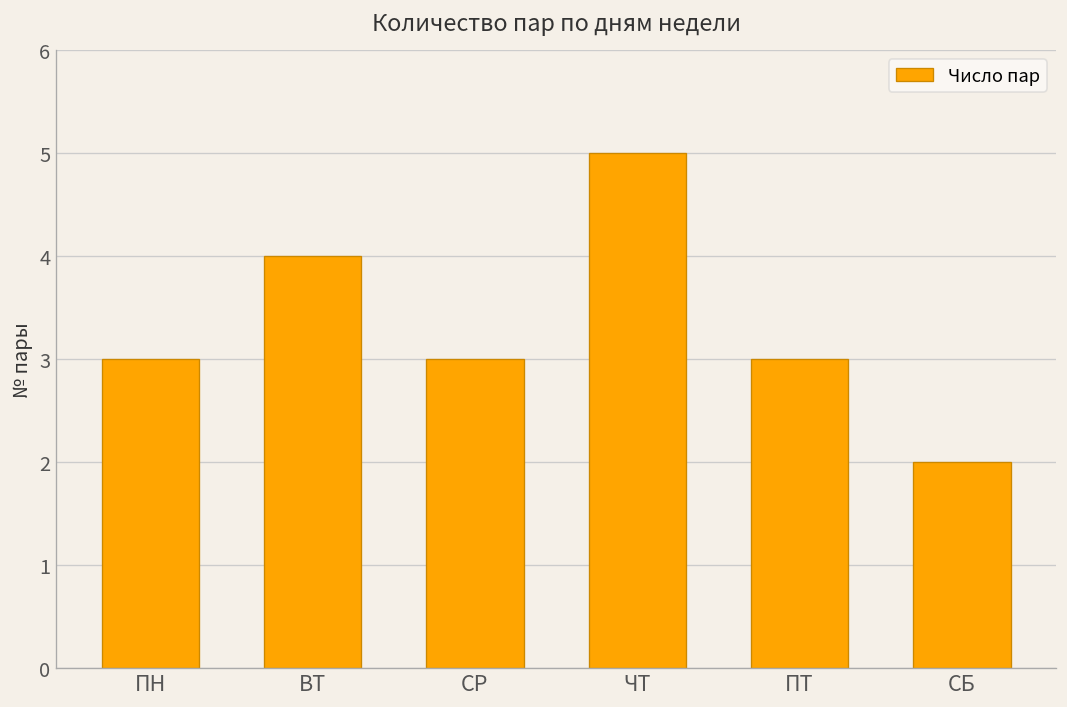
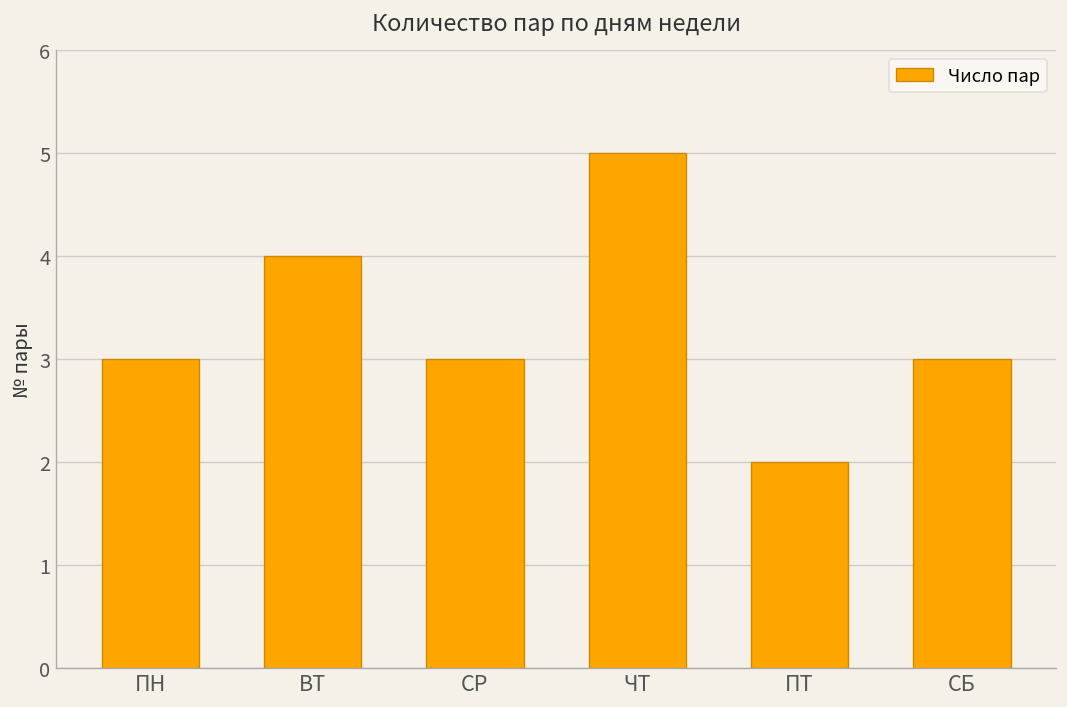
  {
    "ПН": 3,
    "ВТ": 4,
    "СР": 3,
    "ЧТ": 5,
-   "ПТ": 3,
-   "СБ": 2
+   "ПТ": 2,
+   "СБ": 3
  }
